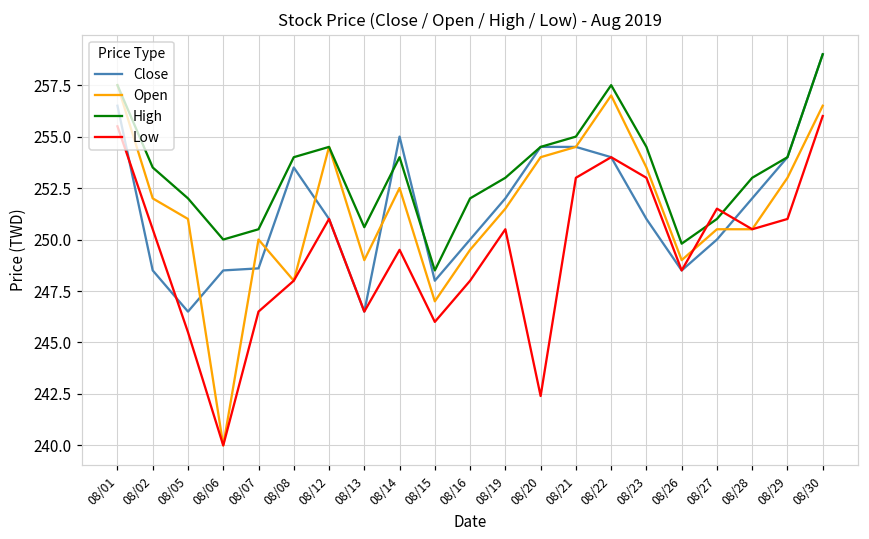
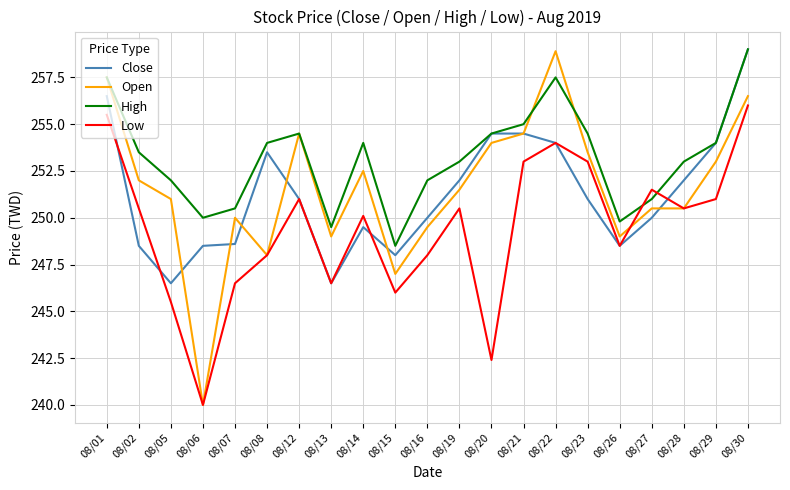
  {
    "Close": {
      "08/02": 248.5,
      "08/05": 246.5,
      "08/06": 248.5,
      "08/07": 248.6,
      "08/08": 253.5,
-     "08/14": 255.0,
+     "08/14": 249.5,
      "08/15": 248.0,
      "08/16": 250.0,
      "08/19": 252.0,
      "08/23": 251.0,
      "08/27": 250.0,
      "08/28": 252.0
    },
    "Open": {
      "08/02": 252.0,
      "08/05": 251.0,
      "08/07": 250.0,
      "08/13": 249.0,
      "08/14": 252.5,
      "08/15": 247.0,
      "08/16": 249.5,
      "08/19": 251.5,
      "08/20": 254.0,
-     "08/22": 257.0,
+     "08/22": 258.9,
      "08/23": 253.5,
      "08/26": 249.0,
      "08/27": 250.5,
      "08/29": 253.0,
      "08/30": 256.5
    },
    "High": {
      "08/02": 253.5,
      "08/05": 252.0,
      "08/06": 250.0,
      "08/07": 250.5,
      "08/08": 254.0,
-     "08/13": 250.6,
+     "08/13": 249.5,
      "08/14": 254.0,
      "08/15": 248.5,
      "08/16": 252.0,
      "08/19": 253.0,
      "08/21": 255.0,
      "08/22": 257.5,
      "08/23": 254.5,
      "08/26": 249.8,
      "08/27": 251.0,
      "08/28": 253.0
    },
    "Low": {
      "08/02": 250.5,
      "08/05": 245.5,
      "08/07": 246.5,
-     "08/14": 249.5,
+     "08/14": 250.1,
      "08/15": 246.0,
      "08/16": 248.0,
      "08/19": 250.5,
      "08/20": 242.4,
      "08/21": 253.0,
      "08/23": 253.0,
      "08/27": 251.5,
      "08/29": 251.0,
      "08/30": 256.0
    }
  }
